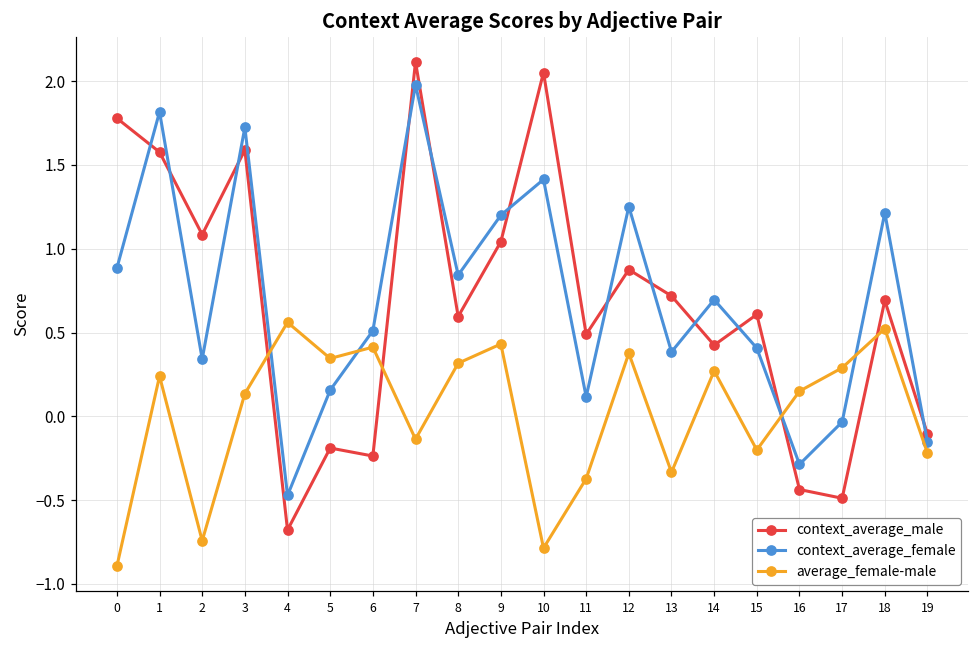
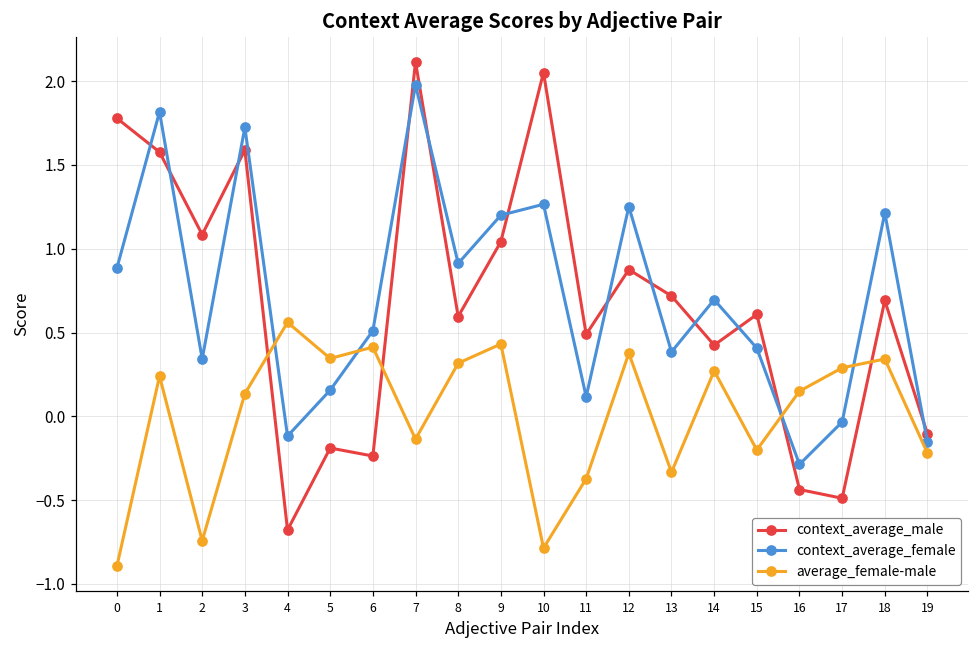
  {
    "context_average_male": {
      "0": 1.78,
      "1": 1.58,
      "2": 1.08,
      "3": 1.59,
      "4": -0.68,
      "5": -0.19,
      "6": -0.24,
      "7": 2.11,
      "8": 0.60,
      "9": 1.04,
      "10": 2.05,
      "11": 0.49,
      "12": 0.88,
      "13": 0.72,
      "14": 0.42,
      "15": 0.61,
      "16": -0.44,
      "17": -0.49,
      "18": 0.69,
      "19": -0.11
    },
    "context_average_female": {
      "0": 0.88,
      "1": 1.82,
      "2": 0.34,
      "3": 1.72,
-     "4": -0.47,
+     "4": -0.12,
      "5": 0.16,
      "6": 0.51,
      "7": 1.98,
-     "8": 0.84,
+     "8": 0.91,
      "9": 1.20,
-     "10": 1.41,
+     "10": 1.26,
      "11": 0.12,
      "12": 1.25,
      "13": 0.38,
      "14": 0.70,
      "15": 0.41,
      "16": -0.29,
      "17": -0.03,
      "18": 1.21,
      "19": -0.15
    },
    "average_female-male": {
      "0": -0.89,
      "1": 0.24,
      "2": -0.74,
      "3": 0.14,
      "4": 0.56,
      "5": 0.35,
      "6": 0.41,
      "7": -0.14,
      "8": 0.32,
      "9": 0.43,
      "10": -0.79,
      "11": -0.37,
      "12": 0.38,
      "13": -0.33,
      "14": 0.27,
      "15": -0.20,
      "16": 0.15,
      "17": 0.29,
-     "18": 0.52,
+     "18": 0.34,
      "19": -0.22
    }
  }
